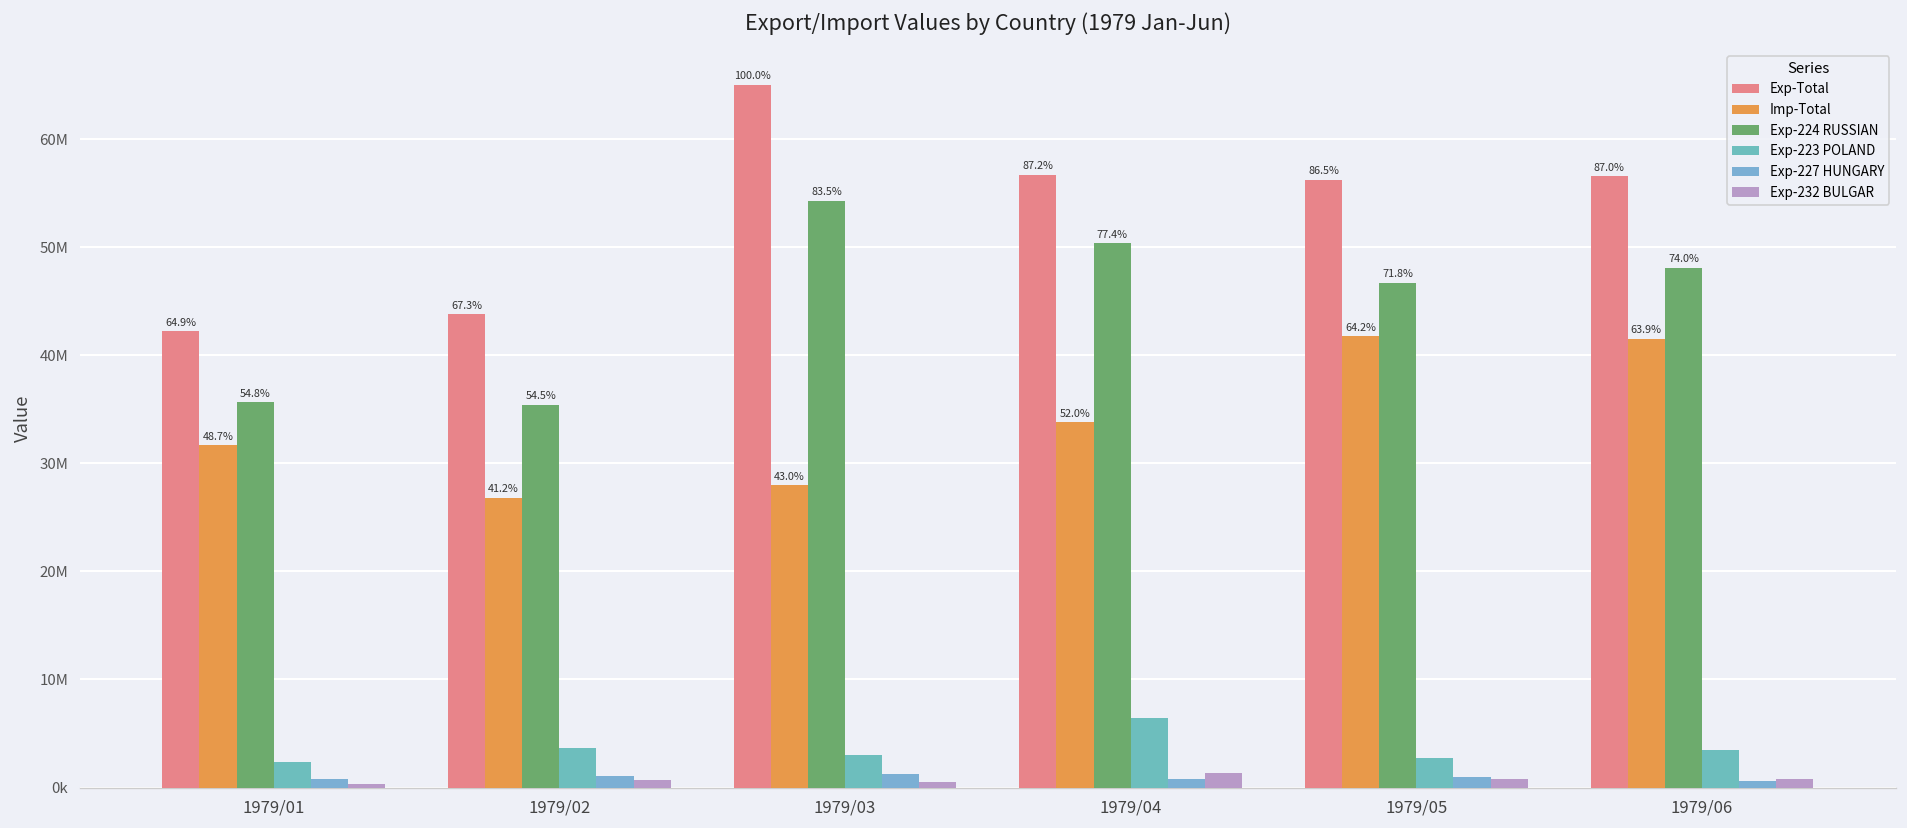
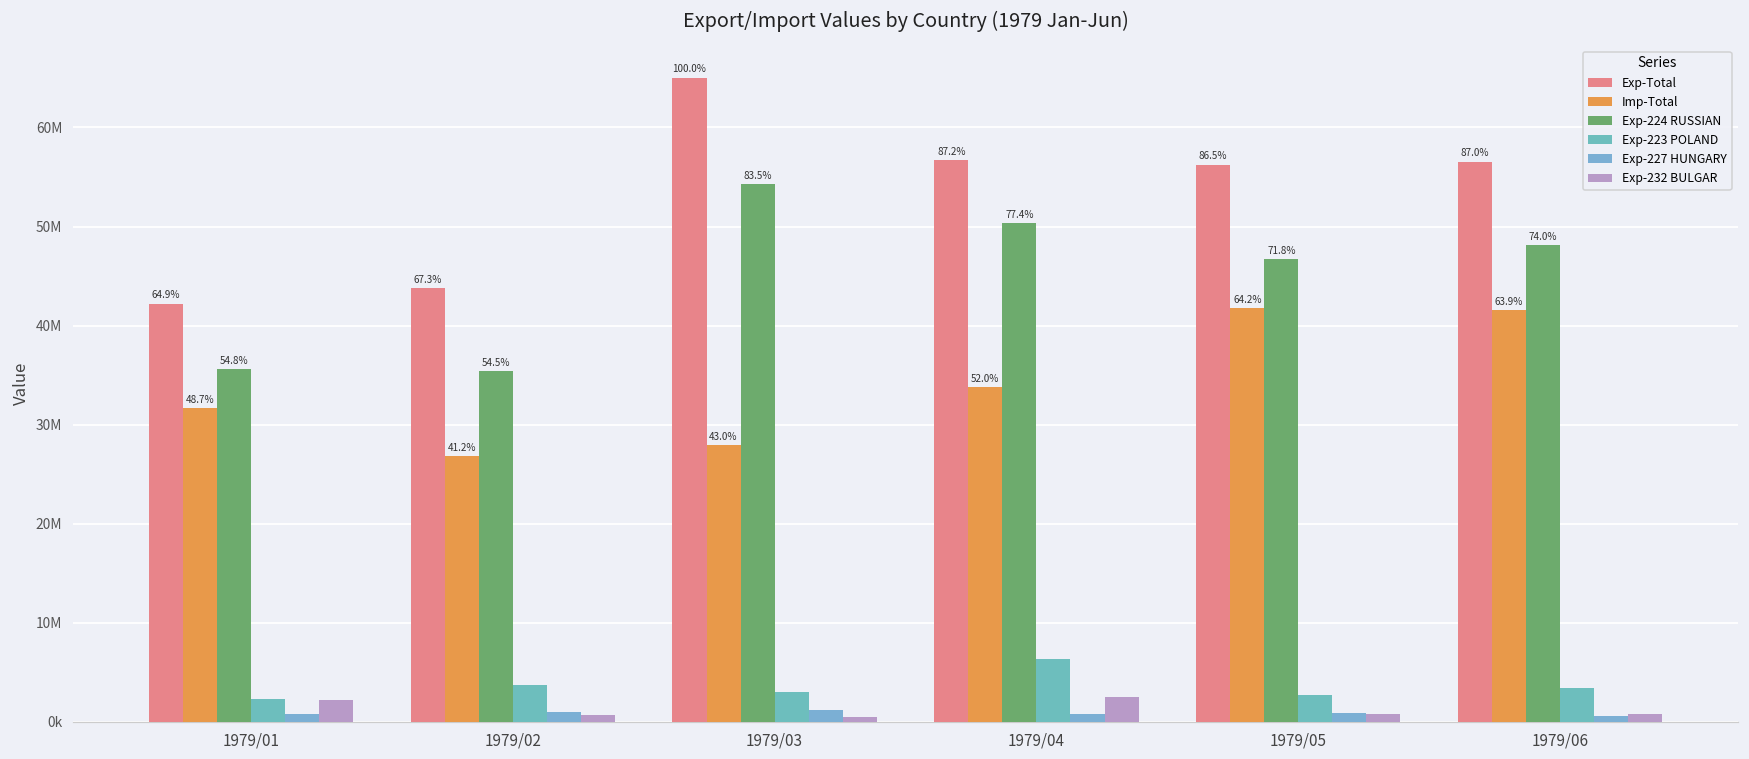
  {
    "Exp-232 BULGAR": {
-     "1979/01": 0,
+     "1979/01": 2000000,
      "1979/02": 1000000,
      "1979/03": 0,
-     "1979/04": 1000000,
+     "1979/04": 2000000,
      "1979/05": 1000000,
      "1979/06": 1000000
    }
  }
